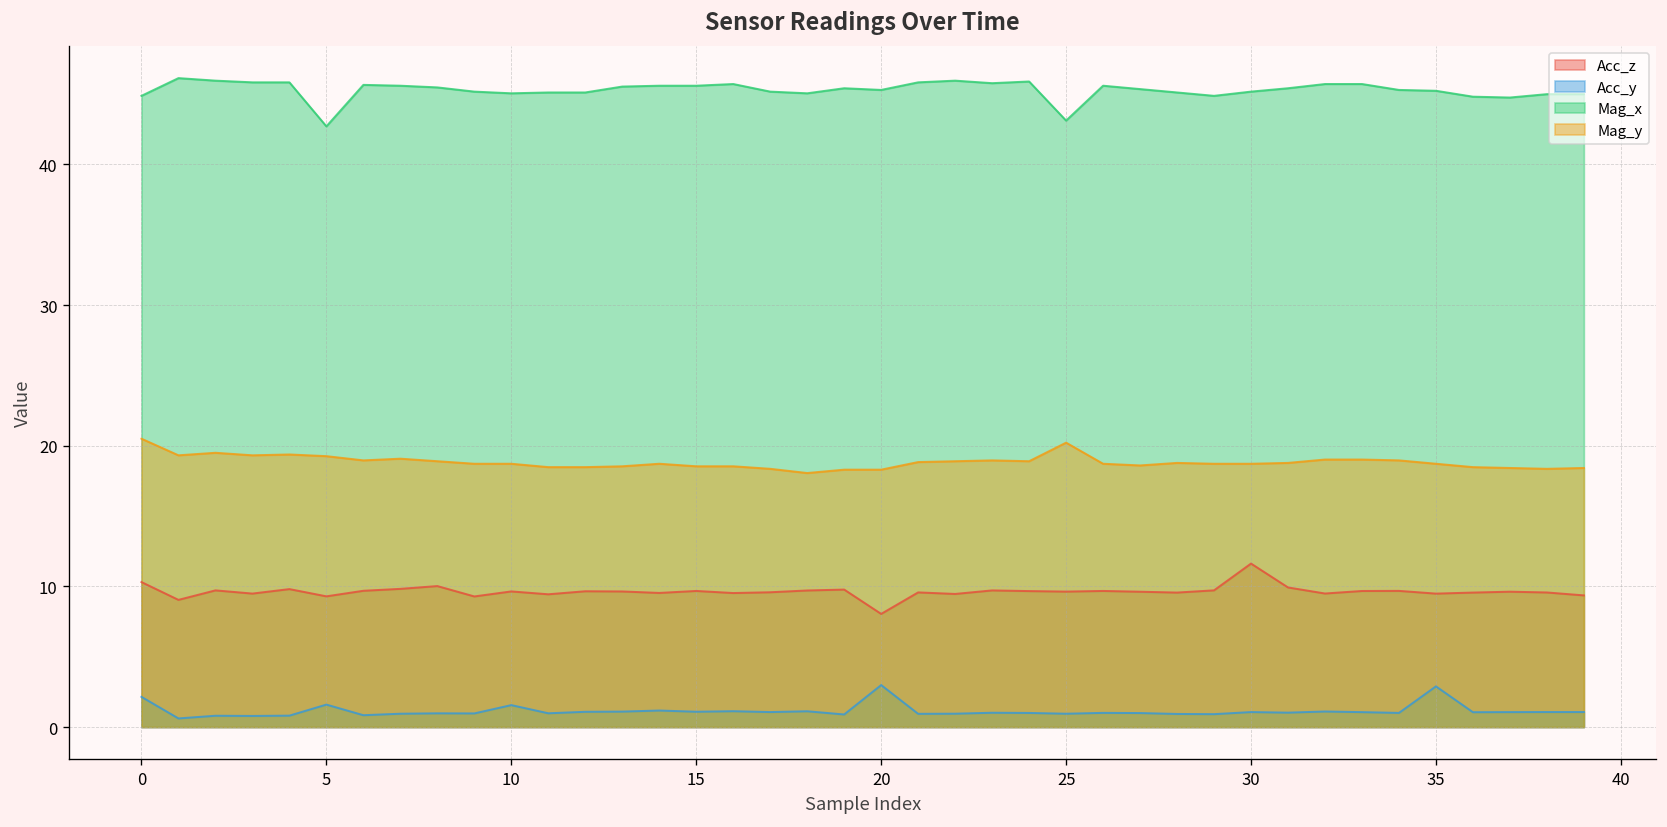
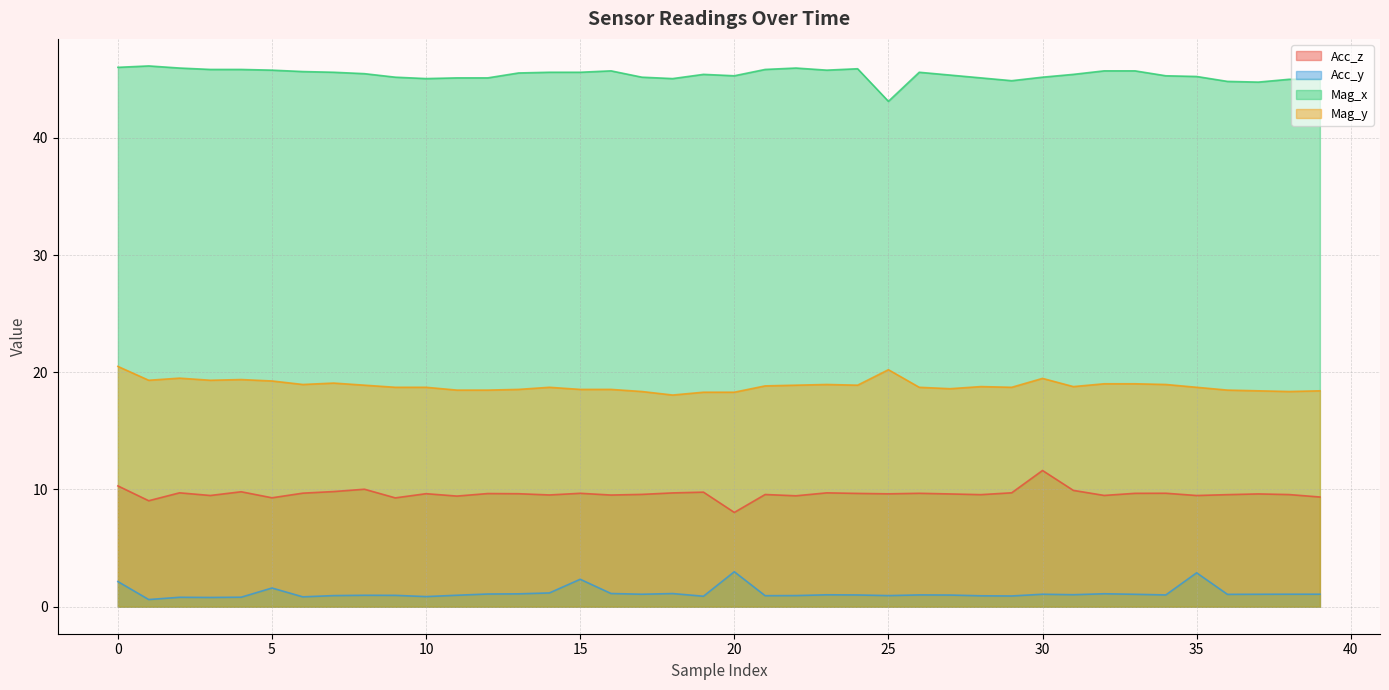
  {
    "Acc_z": {
      "0": 10.3,
      "5": 9.3,
      "10": 9.6,
      "15": 9.7,
      "20": 8.0,
      "25": 9.6,
      "30": 11.6,
      "35": 9.5
    },
    "Acc_y": {
      "0": 2.1,
      "5": 1.6,
-     "10": 1.6,
-     "15": 1.1,
+     "10": 0.9,
+     "15": 2.3,
      "20": 3.0,
      "25": 0.9,
      "30": 1.1,
      "35": 2.9
    },
    "Mag_x": {
-     "0": 44.9,
-     "5": 42.7,
+     "0": 46.0,
+     "5": 45.8,
      "10": 45.1,
      "15": 45.6,
      "20": 45.3,
      "25": 43.1,
      "30": 45.2,
      "35": 45.2
    },
    "Mag_y": {
      "0": 20.5,
      "5": 19.3,
      "10": 18.7,
      "15": 18.5,
      "20": 18.3,
      "25": 20.2,
-     "30": 18.7,
+     "30": 19.5,
      "35": 18.7
    }
  }
